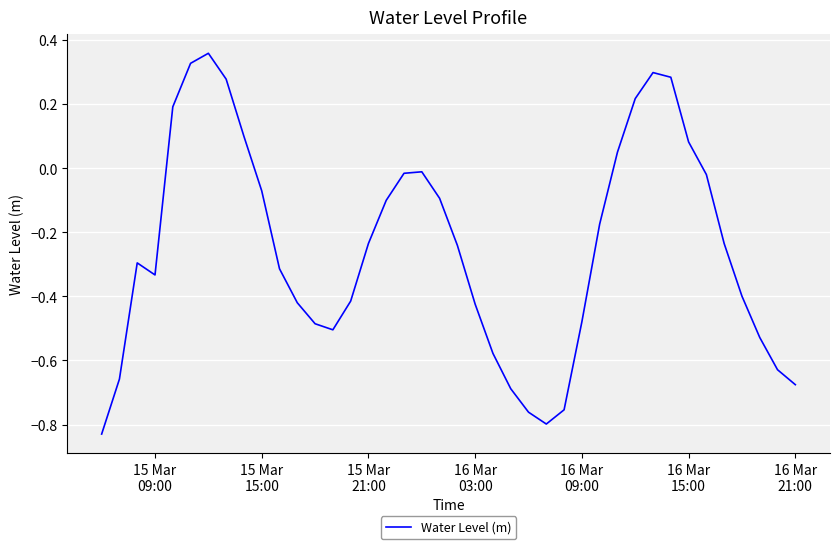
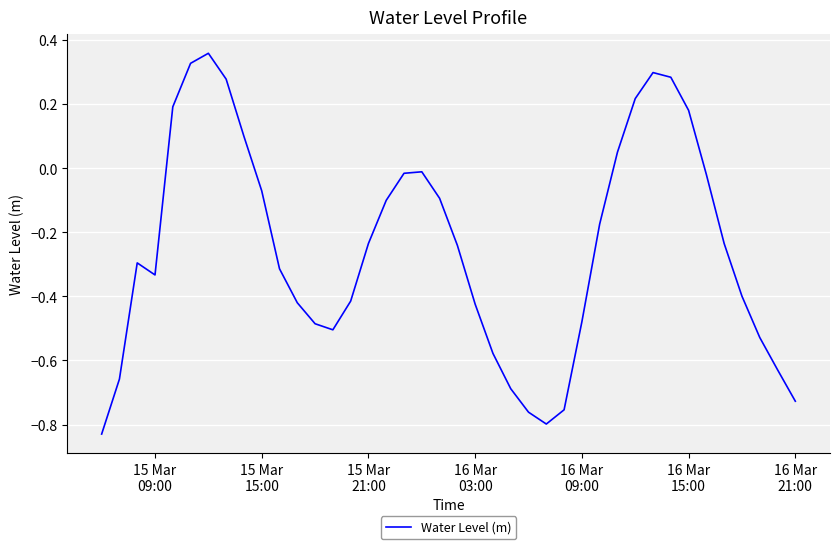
  {
    "15 Mar 09:00": -0.33,
    "15 Mar 15:00": -0.07,
    "15 Mar 21:00": -0.23,
    "16 Mar 03:00": -0.42,
    "16 Mar 09:00": -0.48,
-   "16 Mar 15:00": 0.08,
-   "16 Mar 21:00": -0.68
+   "16 Mar 15:00": 0.18,
+   "16 Mar 21:00": -0.73
  }
